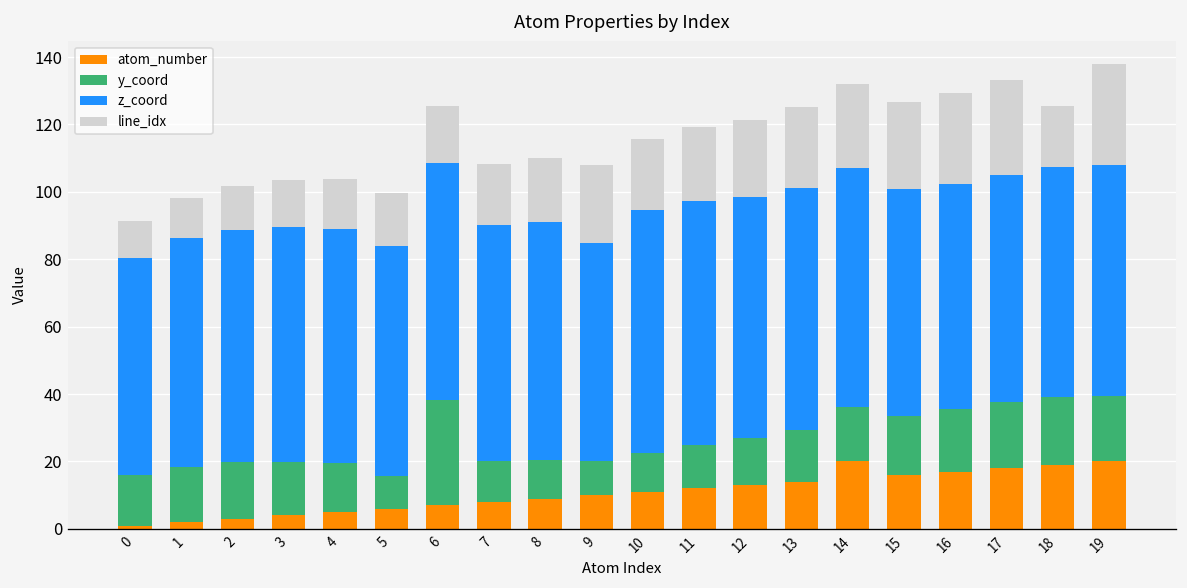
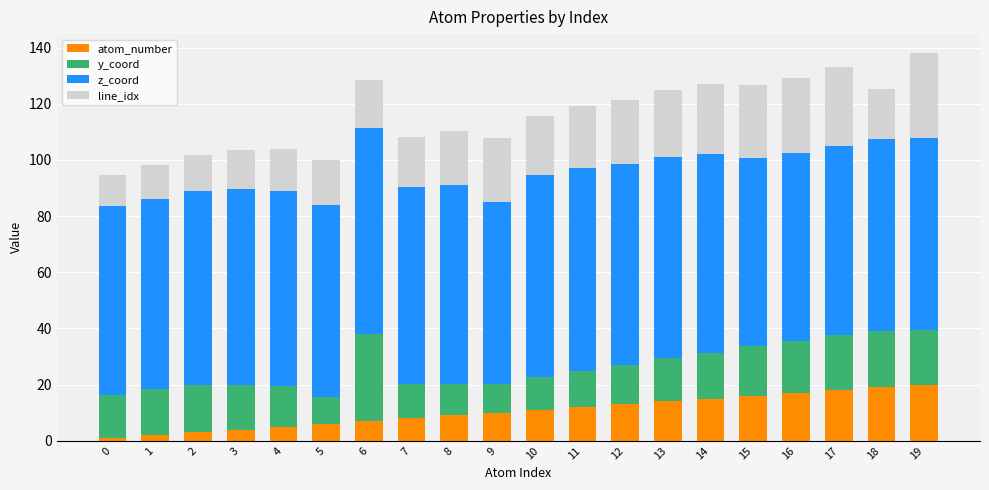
  {
    "atom_number": {
      "0": 1,
      "1": 2,
      "2": 3,
      "3": 4,
      "4": 5,
      "5": 6,
      "6": 7,
      "7": 8,
      "8": 9,
      "9": 10,
      "10": 11,
      "11": 12,
      "12": 13,
      "13": 14,
-     "14": 20,
+     "14": 15,
      "15": 16,
      "16": 17,
      "17": 18,
      "18": 19,
      "19": 20
    },
    "y_coord": {
      "0": 15,
      "1": 16,
      "2": 17,
      "3": 16,
      "4": 14,
      "5": 10,
      "6": 31,
      "7": 12,
      "8": 11,
      "9": 10,
      "10": 12,
      "11": 13,
      "12": 14,
      "13": 15,
      "14": 16,
      "15": 18,
      "16": 19,
      "17": 20,
      "18": 20,
      "19": 19
    },
    "z_coord": {
-     "0": 64,
+     "0": 67,
      "1": 68,
      "2": 69,
      "3": 70,
      "4": 69,
      "5": 68,
-     "6": 70,
+     "6": 73,
      "7": 70,
      "8": 71,
      "9": 65,
      "10": 72,
      "11": 72,
      "12": 71,
      "13": 72,
      "14": 71,
      "15": 67,
      "16": 67,
      "17": 67,
      "18": 68,
      "19": 68
    },
    "line_idx": {
      "0": 11,
      "1": 12,
      "2": 13,
      "3": 14,
      "4": 15,
      "5": 16,
      "6": 17,
      "7": 18,
      "8": 19,
      "9": 23,
      "10": 21,
      "11": 22,
      "12": 23,
      "13": 24,
      "14": 25,
      "15": 26,
      "16": 27,
      "17": 28,
      "18": 18,
      "19": 30
    }
  }
